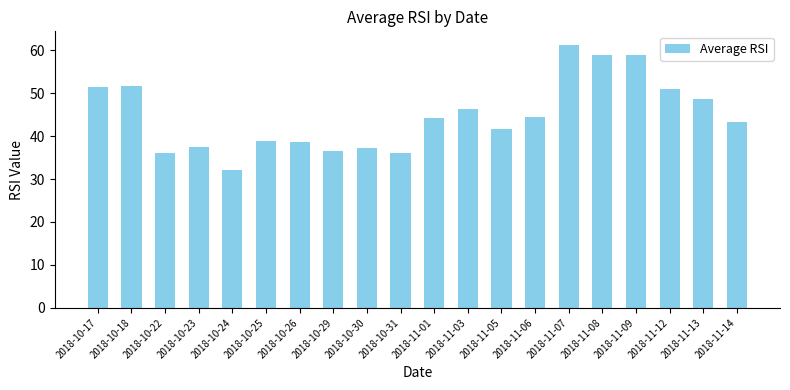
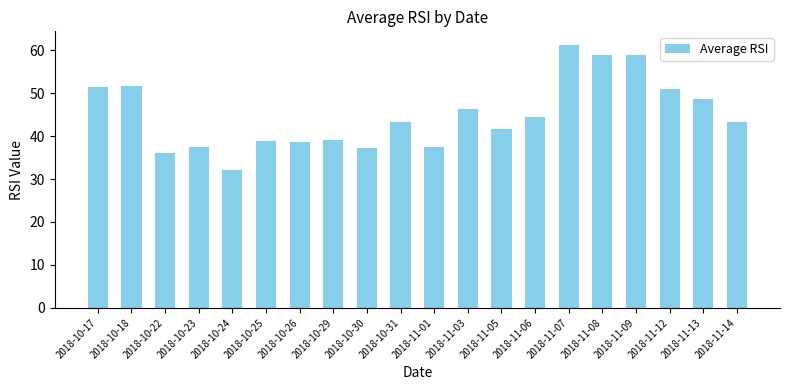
  {
    "2018-10-17": 51,
    "2018-10-18": 52,
    "2018-10-22": 36,
    "2018-10-23": 37,
    "2018-10-24": 32,
    "2018-10-25": 39,
    "2018-10-26": 39,
-   "2018-10-29": 37,
+   "2018-10-29": 39,
    "2018-10-30": 37,
-   "2018-10-31": 36,
-   "2018-11-01": 44,
+   "2018-10-31": 43,
+   "2018-11-01": 38,
    "2018-11-03": 46,
    "2018-11-05": 42,
    "2018-11-06": 45,
    "2018-11-07": 61,
    "2018-11-08": 59,
    "2018-11-09": 59,
    "2018-11-12": 51,
    "2018-11-13": 49,
    "2018-11-14": 43
  }
